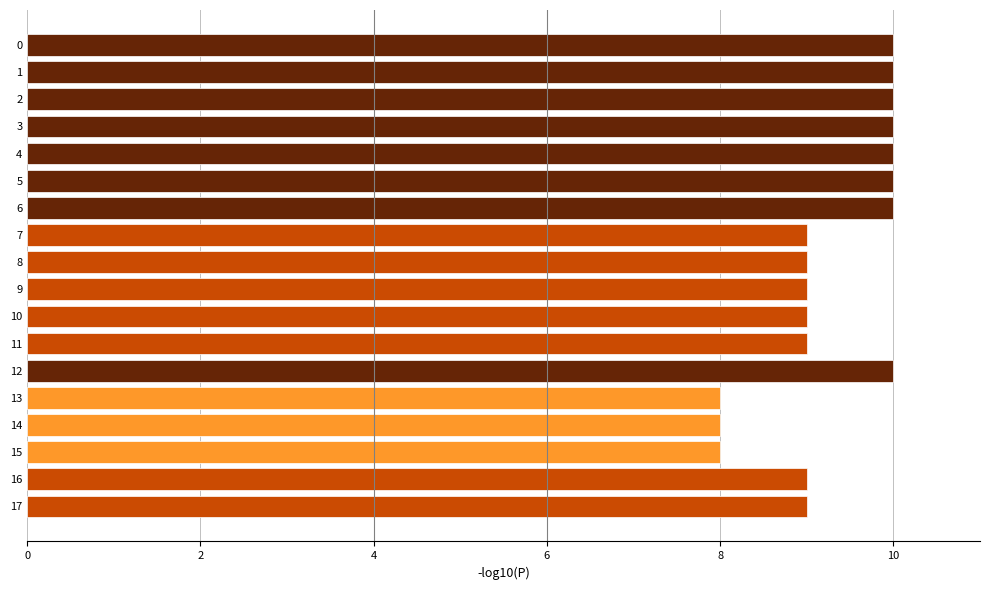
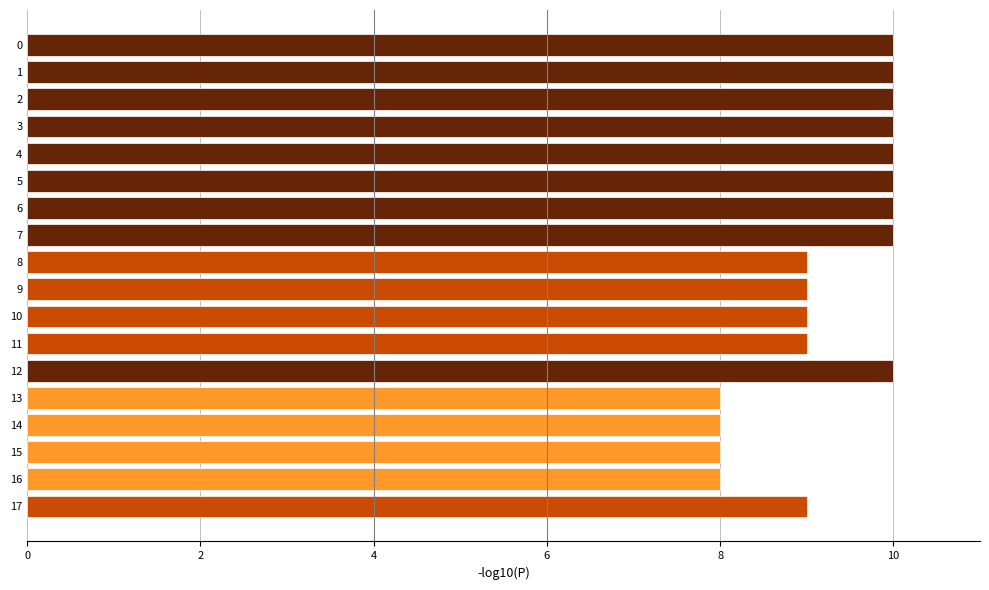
  {
    "0": 10,
    "1": 10,
    "2": 10,
    "3": 10,
    "4": 10,
    "5": 10,
    "6": 10,
-   "7": 9,
+   "7": 10,
    "8": 9,
    "9": 9,
    "10": 9,
    "11": 9,
    "12": 10,
    "13": 8,
    "14": 8,
    "15": 8,
-   "16": 9,
+   "16": 8,
    "17": 9
  }
